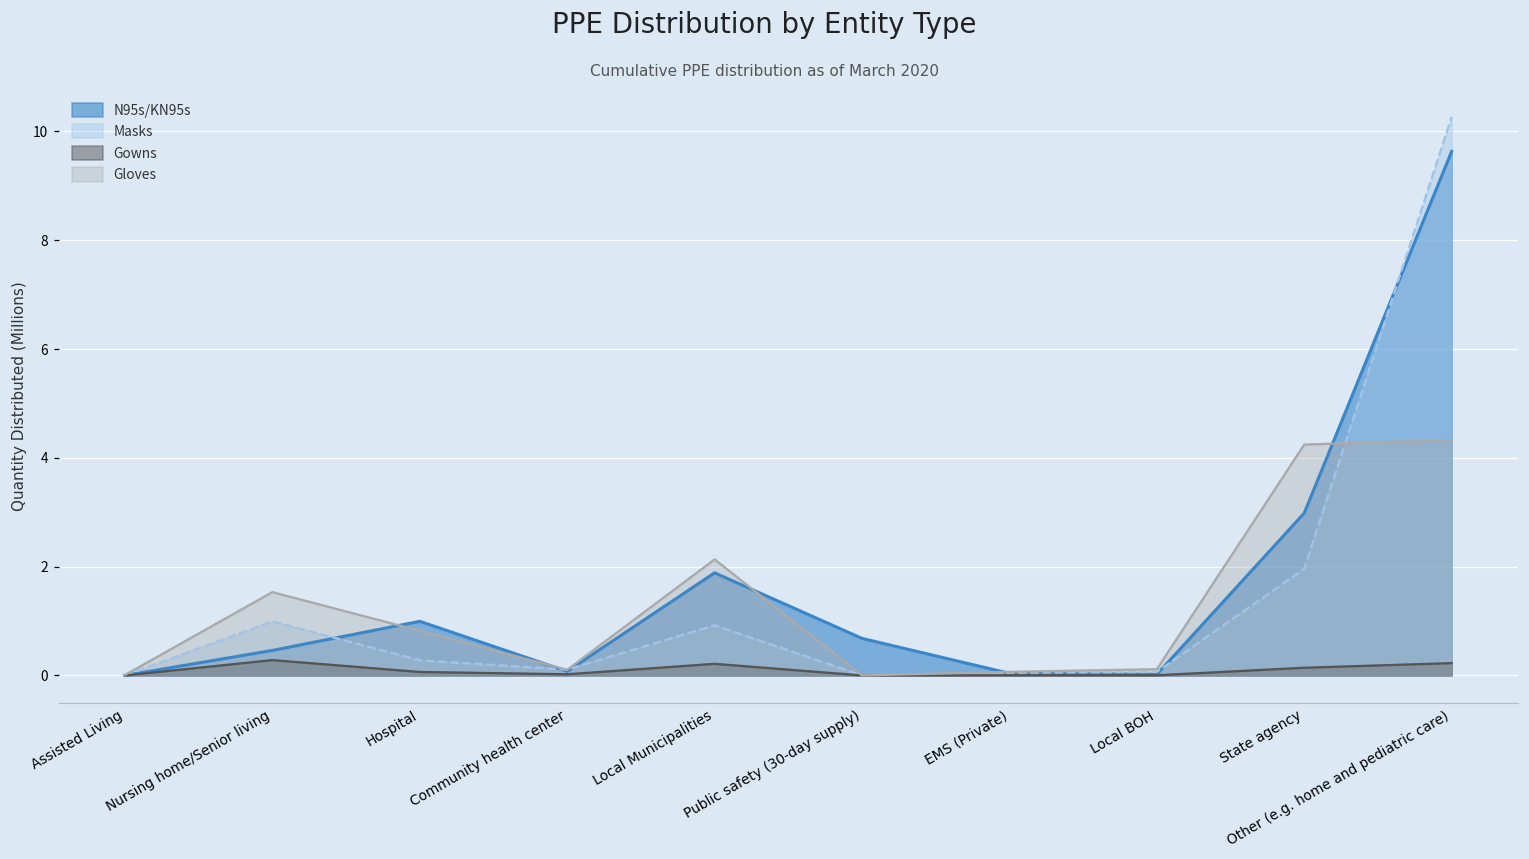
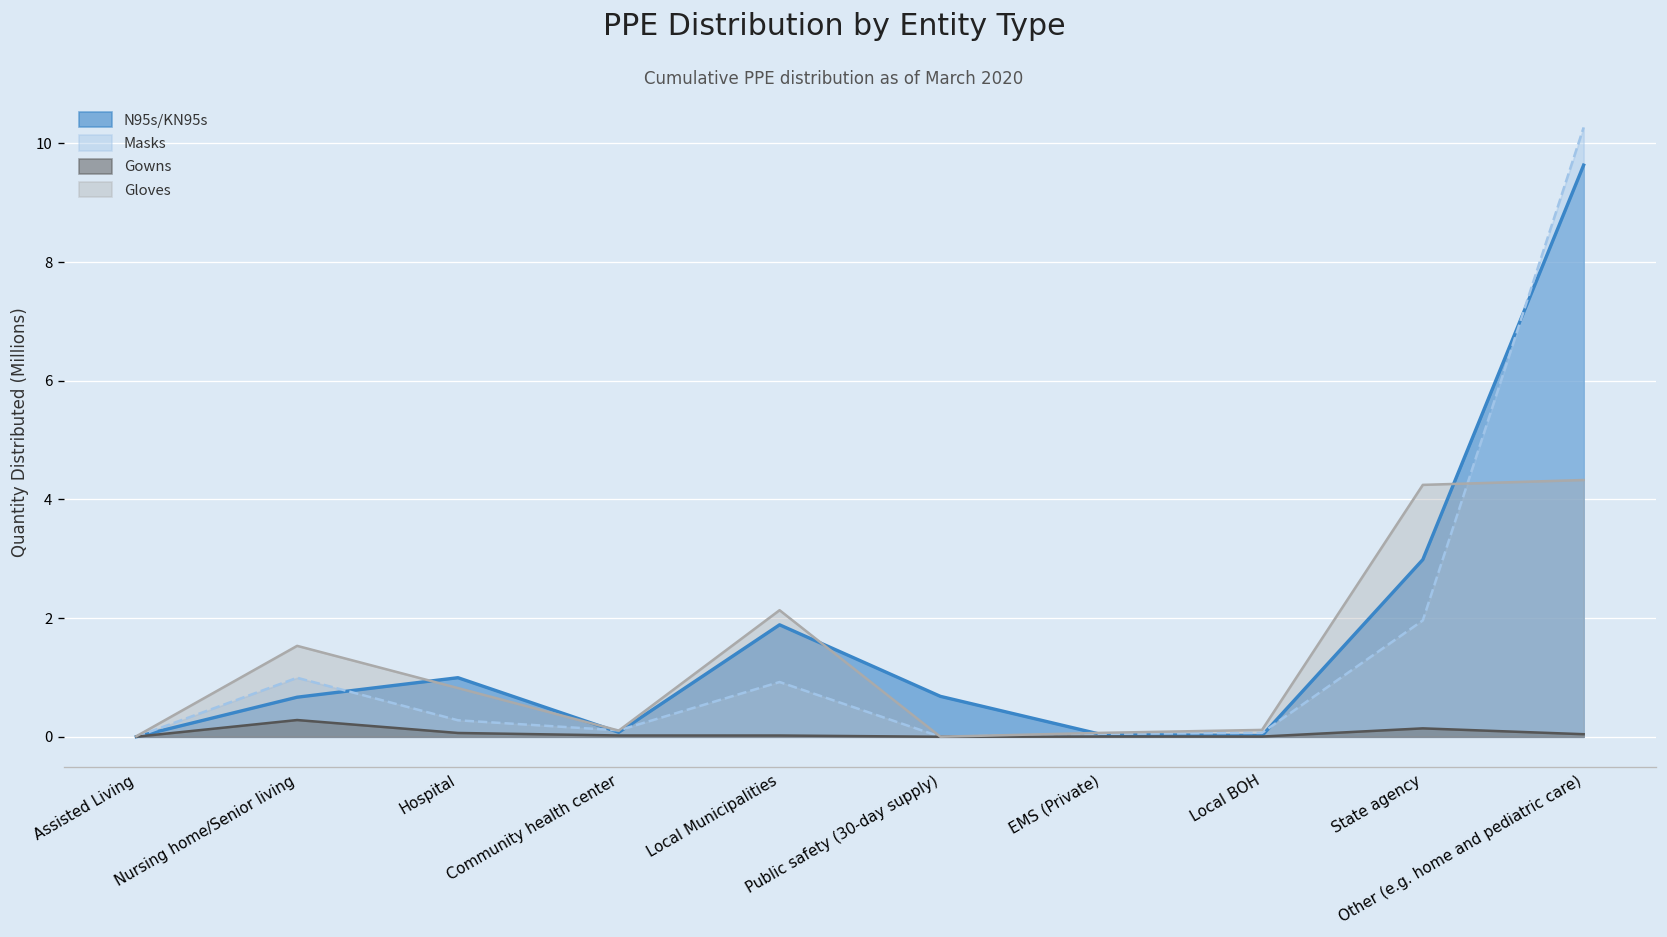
  {
    "N95s/KN95s": {
-     "Nursing home/Senior living": 0.5,
+     "Nursing home/Senior living": 0.7,
      "Hospital": 1.0,
      "Local Municipalities": 1.9,
      "Public safety (30-day supply)": 0.7,
      "State agency": 3.0,
      "Other (e.g. home and pediatric care)": 9.6
    },
    "Gowns": {
      "Nursing home/Senior living": 0.3,
      "Hospital": 0.1,
      "Community health center": 0.0,
-     "Local Municipalities": 0.2,
+     "Local Municipalities": 0.0,
      "State agency": 0.1,
-     "Other (e.g. home and pediatric care)": 0.2
+     "Other (e.g. home and pediatric care)": 0.0
    }
  }
